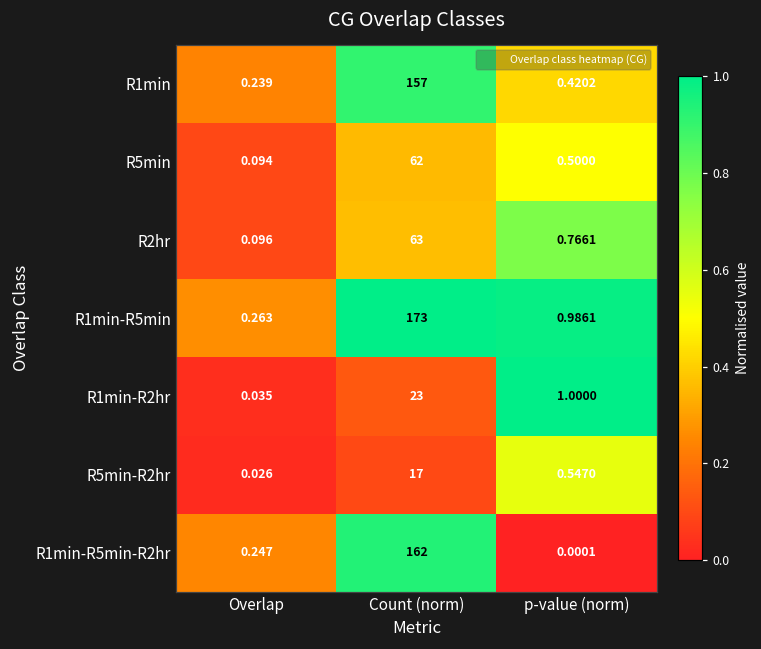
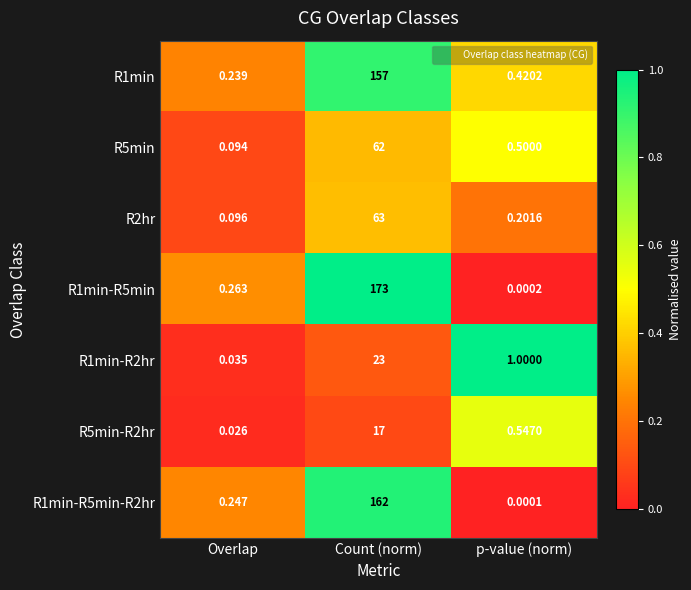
  {
    "R1min": {
      "Overlap": 0.239,
      "Count (norm)": 157,
      "p-value (norm)": 0.4202
    },
    "R5min": {
      "Overlap": 0.094,
      "Count (norm)": 62,
      "p-value (norm)": 0.5000
    },
    "R2hr": {
      "Overlap": 0.096,
      "Count (norm)": 63,
-     "p-value (norm)": 0.7661
+     "p-value (norm)": 0.2016
    },
    "R1min-R5min": {
      "Overlap": 0.263,
      "Count (norm)": 173,
-     "p-value (norm)": 0.9861
+     "p-value (norm)": 0.0002
    },
    "R1min-R2hr": {
      "Overlap": 0.035,
      "Count (norm)": 23,
      "p-value (norm)": 1.0000
    },
    "R5min-R2hr": {
      "Overlap": 0.026,
      "Count (norm)": 17,
      "p-value (norm)": 0.5470
    },
    "R1min-R5min-R2hr": {
      "Overlap": 0.247,
      "Count (norm)": 162,
      "p-value (norm)": 0.0001
    }
  }
